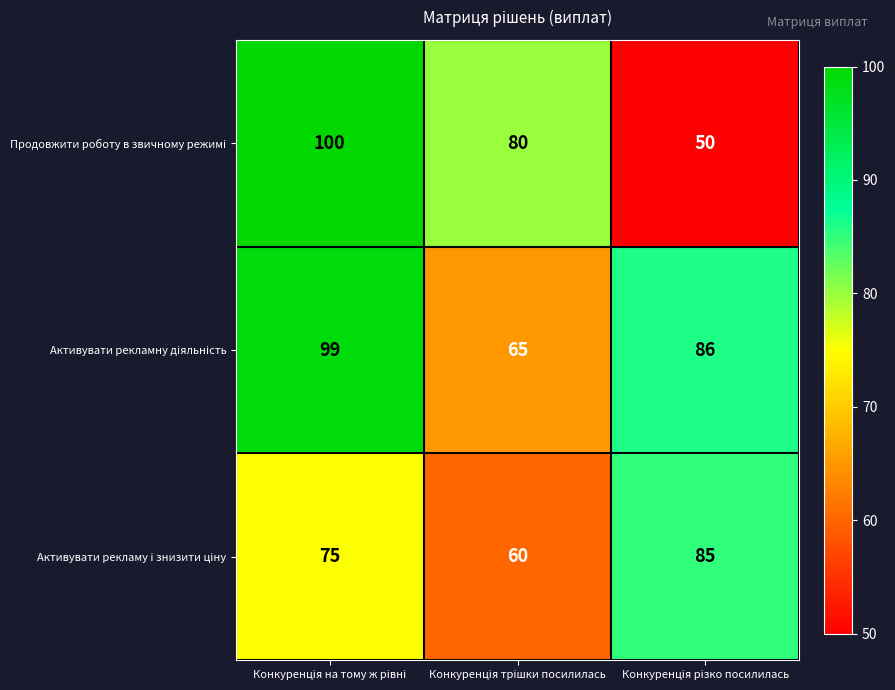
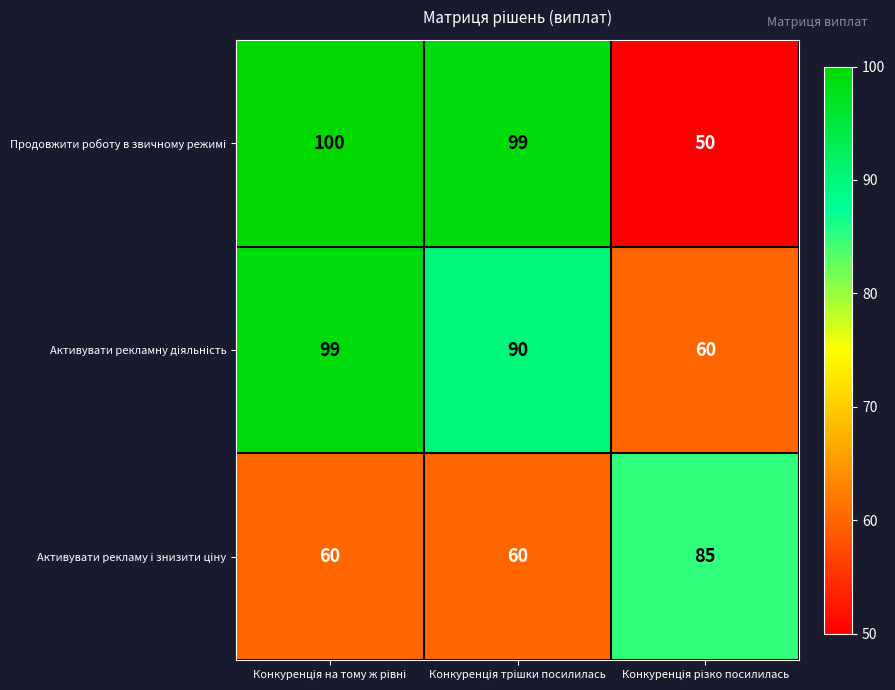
  {
    "Продовжити роботу в звичному режимі": {
      "Конкуренція на тому ж рівні": 100,
-     "Конкуренція трішки посилилась": 80,
+     "Конкуренція трішки посилилась": 99,
      "Конкуренція різко посилилась": 50
    },
    "Активувати рекламну діяльність": {
      "Конкуренція на тому ж рівні": 99,
-     "Конкуренція трішки посилилась": 65,
-     "Конкуренція різко посилилась": 86
+     "Конкуренція трішки посилилась": 90,
+     "Конкуренція різко посилилась": 60
    },
    "Активувати рекламу і знизити ціну": {
-     "Конкуренція на тому ж рівні": 75,
+     "Конкуренція на тому ж рівні": 60,
      "Конкуренція трішки посилилась": 60,
      "Конкуренція різко посилилась": 85
    }
  }
